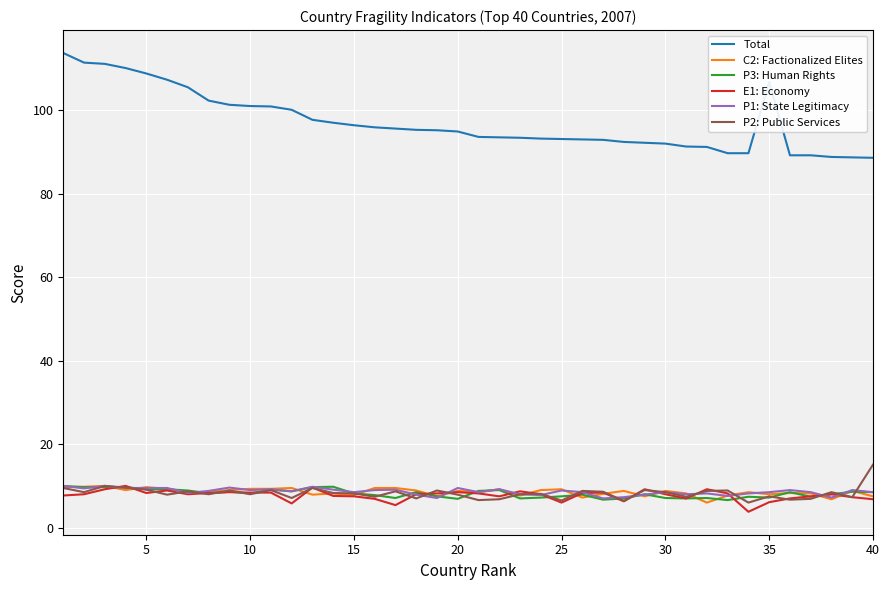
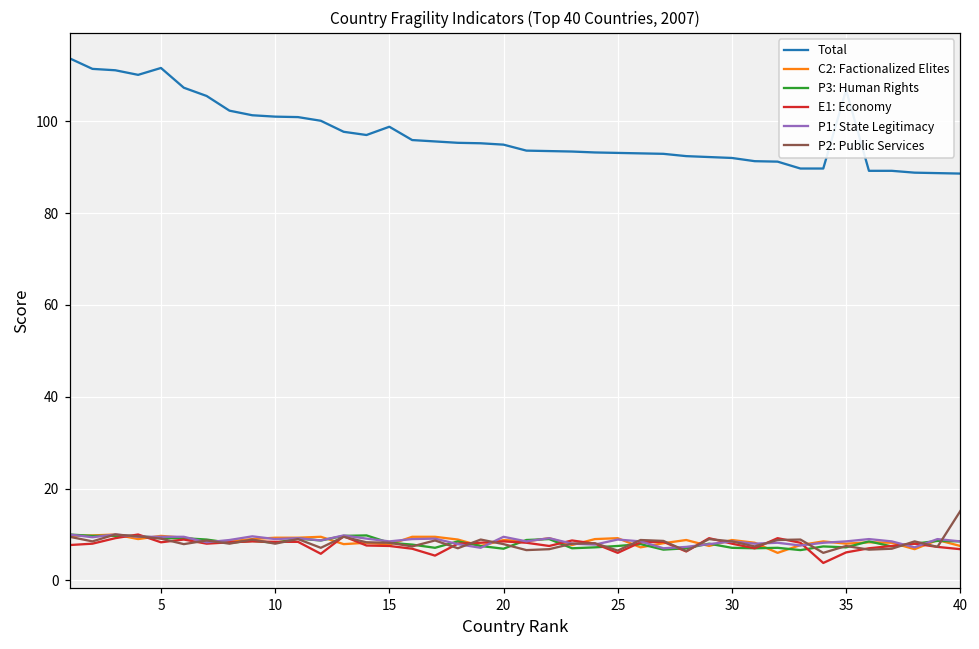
  {
    "Total": {
-     "5": 109,
+     "5": 112,
      "10": 101,
-     "15": 96,
+     "15": 99,
      "20": 95,
      "25": 93,
      "30": 92,
      "40": 89
    },
    "C2: Factionalized Elites": {
      "40": 8
    },
    "P3: Human Rights": {
      "20": 7,
      "25": 8,
      "30": 7
    },
    "E1: Economy": {
      "5": 8,
      "35": 6,
      "40": 7
    },
    "P1: State Legitimacy": {
      "20": 10
    },
    "P2: Public Services": {
      "40": 15
    }
  }
